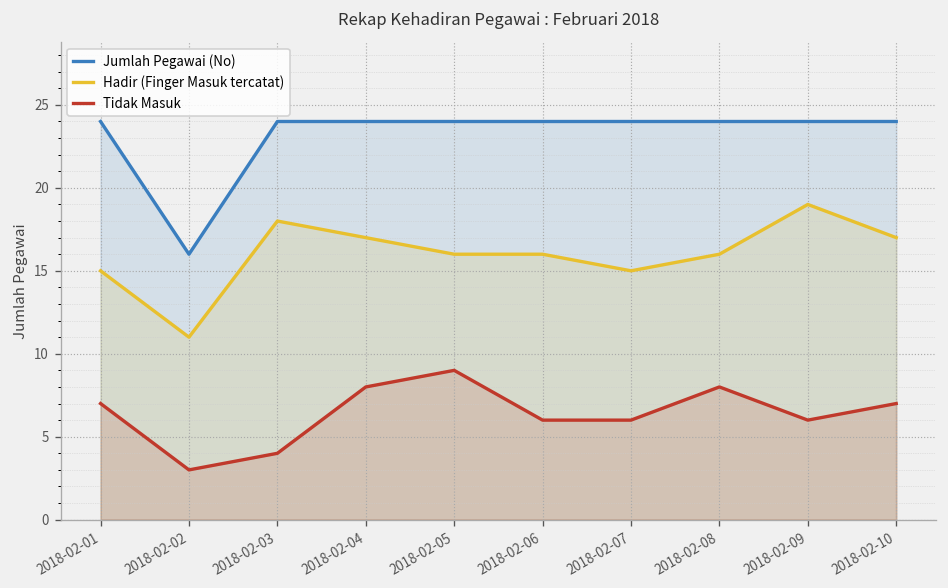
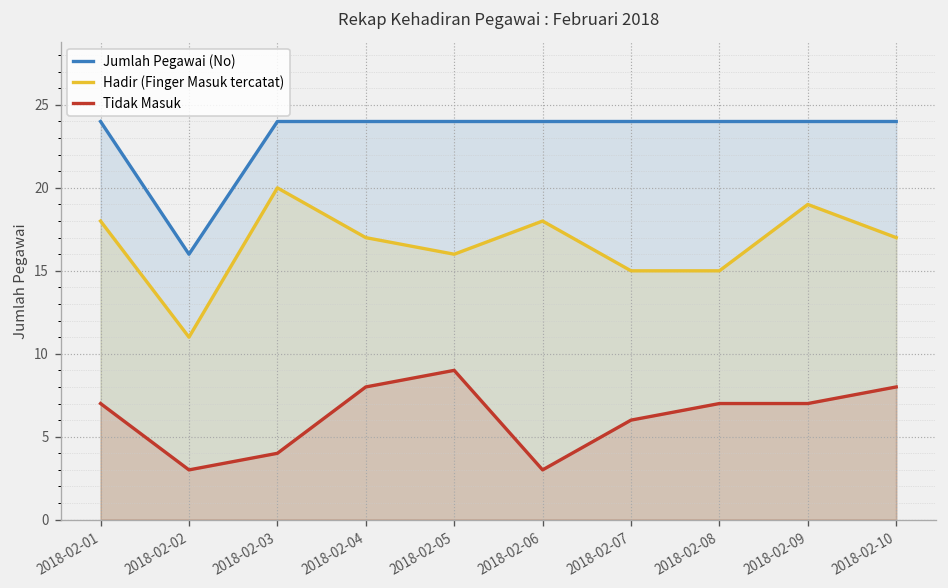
  {
    "Jumlah Pegawai (No)": {
      "2018-02-01": 24,
      "2018-02-02": 16,
      "2018-02-03": 24,
      "2018-02-04": 24,
      "2018-02-05": 24,
      "2018-02-06": 24,
      "2018-02-07": 24,
      "2018-02-08": 24,
      "2018-02-09": 24,
      "2018-02-10": 24
    },
    "Hadir (Finger Masuk tercatat)": {
-     "2018-02-01": 15,
+     "2018-02-01": 18,
      "2018-02-02": 11,
-     "2018-02-03": 18,
+     "2018-02-03": 20,
      "2018-02-04": 17,
      "2018-02-05": 16,
-     "2018-02-06": 16,
+     "2018-02-06": 18,
      "2018-02-07": 15,
-     "2018-02-08": 16,
+     "2018-02-08": 15,
      "2018-02-09": 19,
      "2018-02-10": 17
    },
    "Tidak Masuk": {
      "2018-02-01": 7,
      "2018-02-02": 3,
      "2018-02-03": 4,
      "2018-02-04": 8,
      "2018-02-05": 9,
-     "2018-02-06": 6,
+     "2018-02-06": 3,
      "2018-02-07": 6,
-     "2018-02-08": 8,
-     "2018-02-09": 6,
-     "2018-02-10": 7
+     "2018-02-08": 7,
+     "2018-02-09": 7,
+     "2018-02-10": 8
    }
  }
